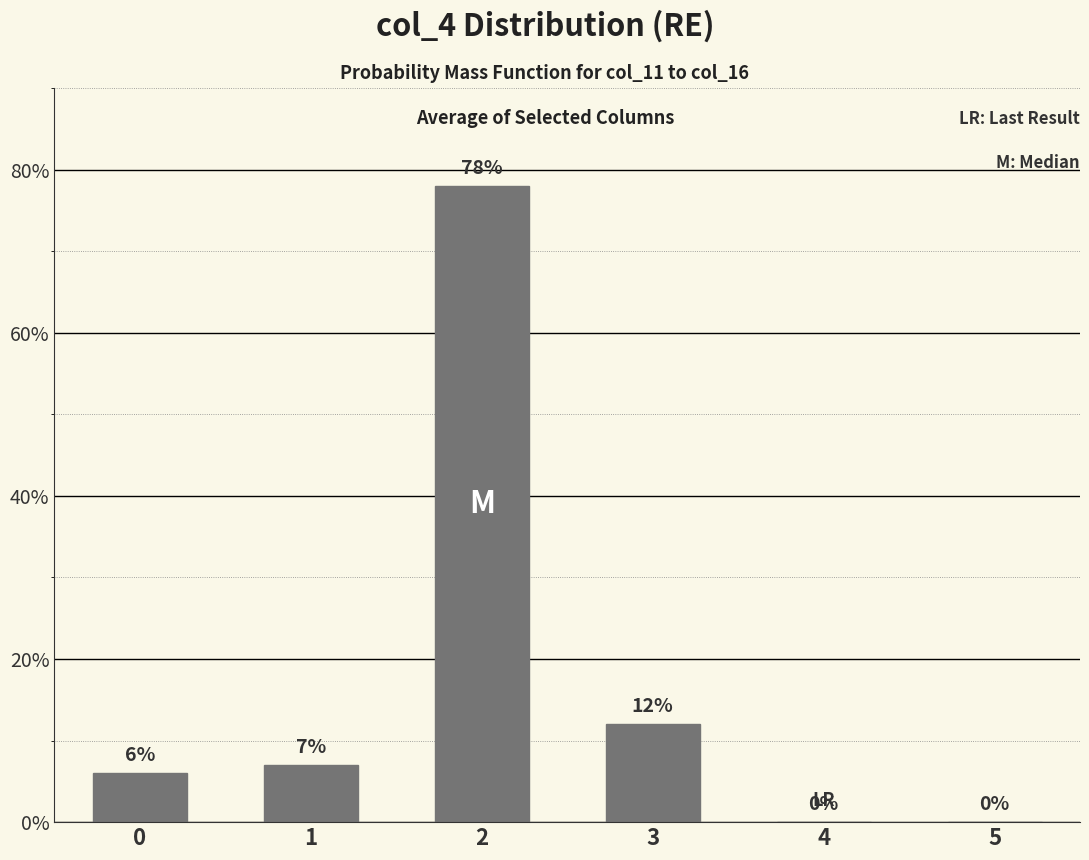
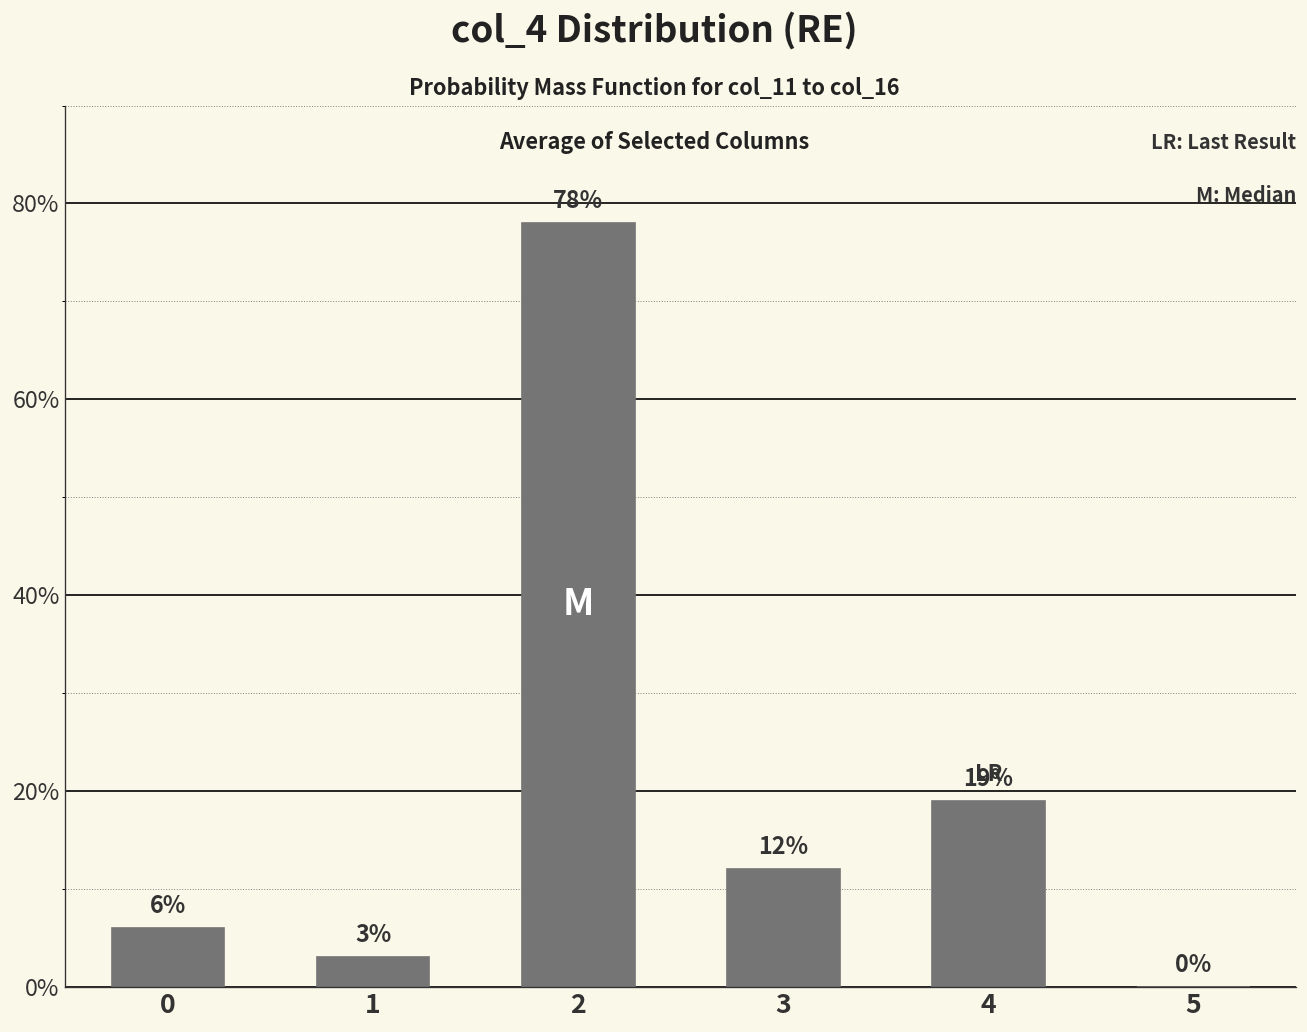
  {
    "0": "6%",
-   "1": "7%",
+   "1": "3%",
    "2": "78%",
    "3": "12%",
-   "4": "0%",
+   "4": "19%",
    "5": "0%"
  }
